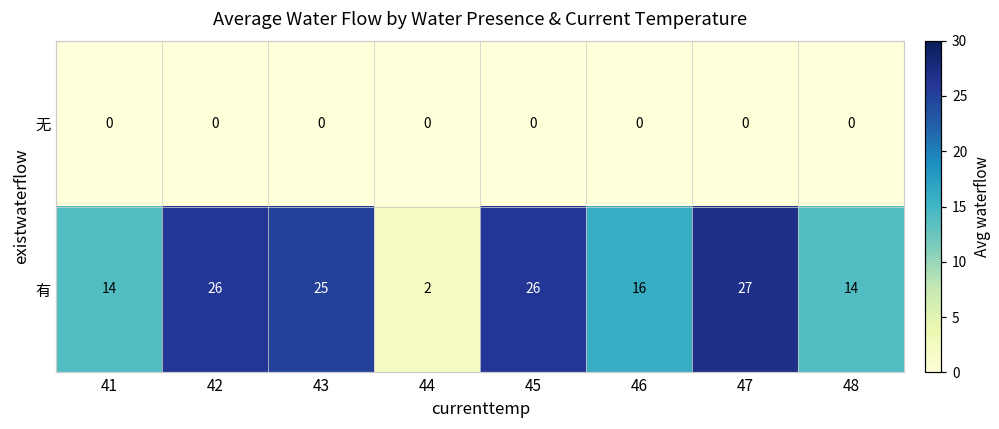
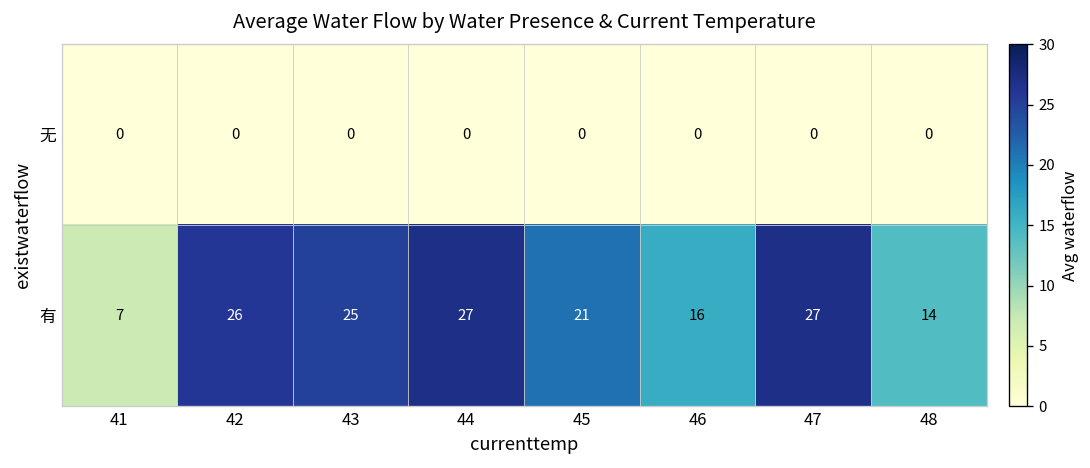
  {
    "无": {
      "41": 0,
      "42": 0,
      "43": 0,
      "44": 0,
      "45": 0,
      "46": 0,
      "47": 0,
      "48": 0
    },
    "有": {
-     "41": 14,
+     "41": 7,
      "42": 26,
      "43": 25,
-     "44": 2,
-     "45": 26,
+     "44": 27,
+     "45": 21,
      "46": 16,
      "47": 27,
      "48": 14
    }
  }
